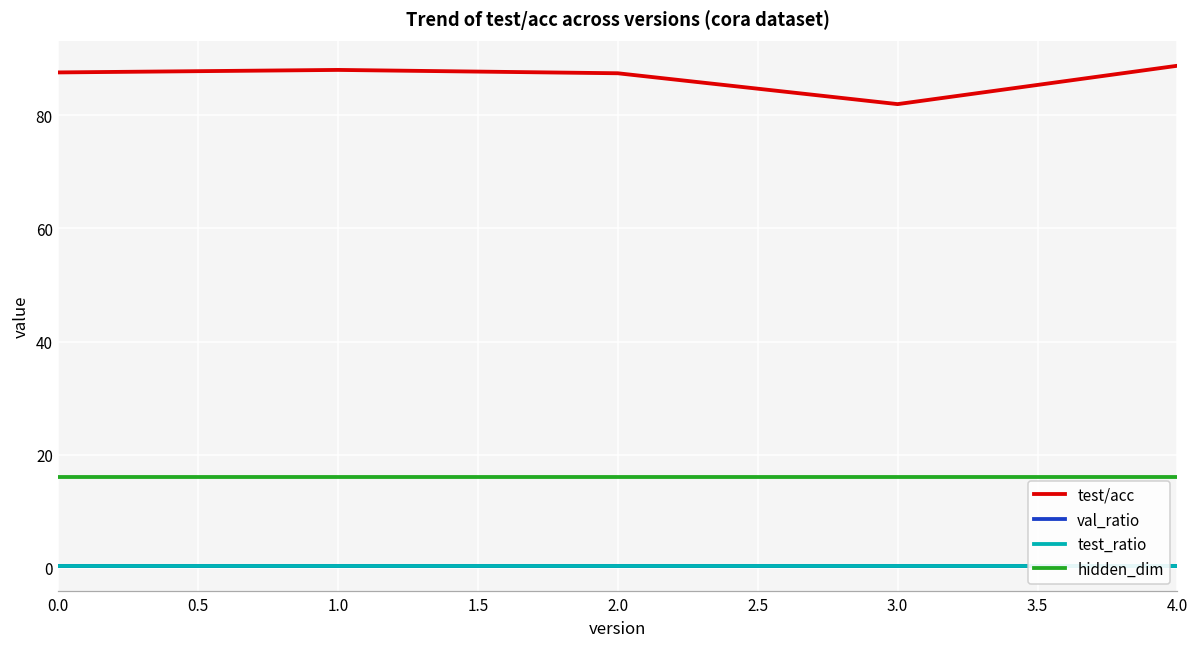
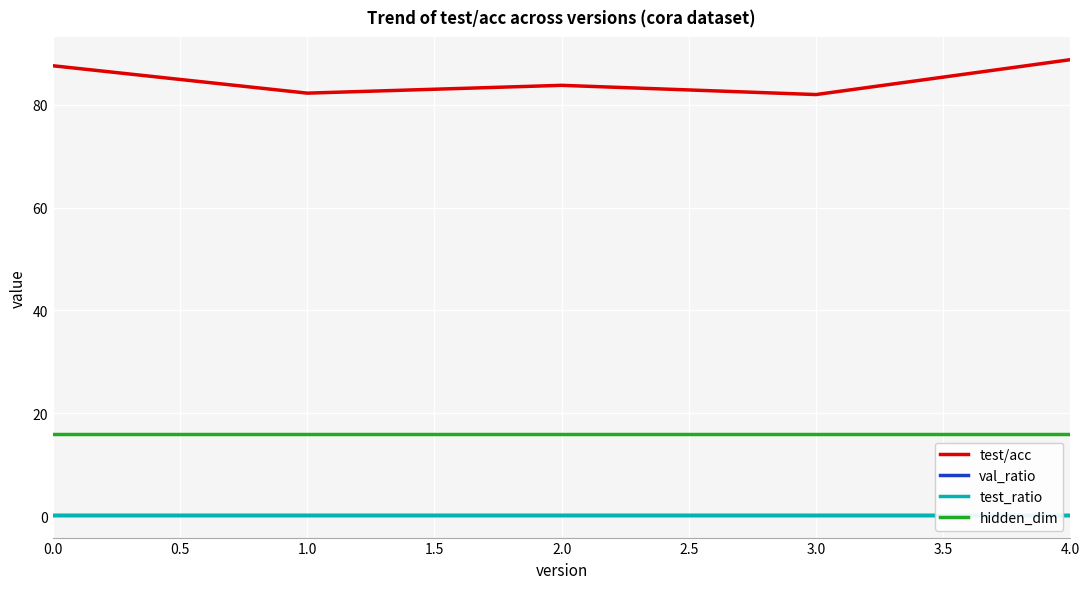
  {
    "test/acc": {
      "0.0": 88,
-     "1.0": 88,
-     "2.0": 87,
+     "1.0": 82,
+     "2.0": 84,
      "3.0": 82,
      "4.0": 89
    },
    "test_ratio": {
      "0.0": 0,
      "1.0": 0,
      "2.0": 0,
      "3.0": 0,
      "4.0": 0
    },
    "hidden_dim": {
      "0.0": 16,
      "1.0": 16,
      "2.0": 16,
      "3.0": 16,
      "4.0": 16
    }
  }
